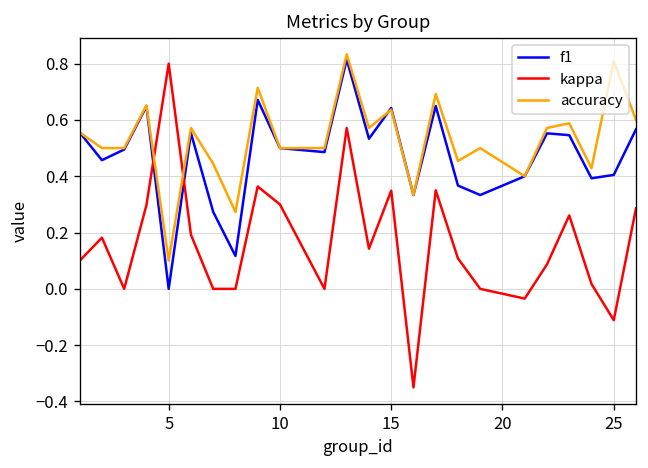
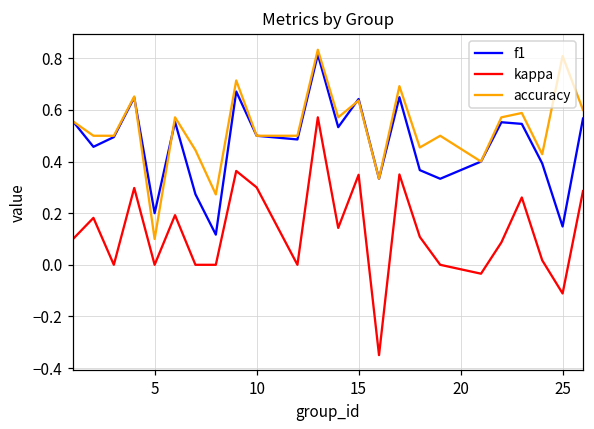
  {
    "f1": {
-     "5": 0.0,
-     "25": 0.40
+     "5": 0.2,
+     "25": 0.15
    },
    "kappa": {
-     "5": 0.8,
+     "5": 0.0,
      "10": 0.3,
      "15": 0.35,
      "25": -0.11
    },
    "accuracy": {
      "5": 0.10
    }
  }
